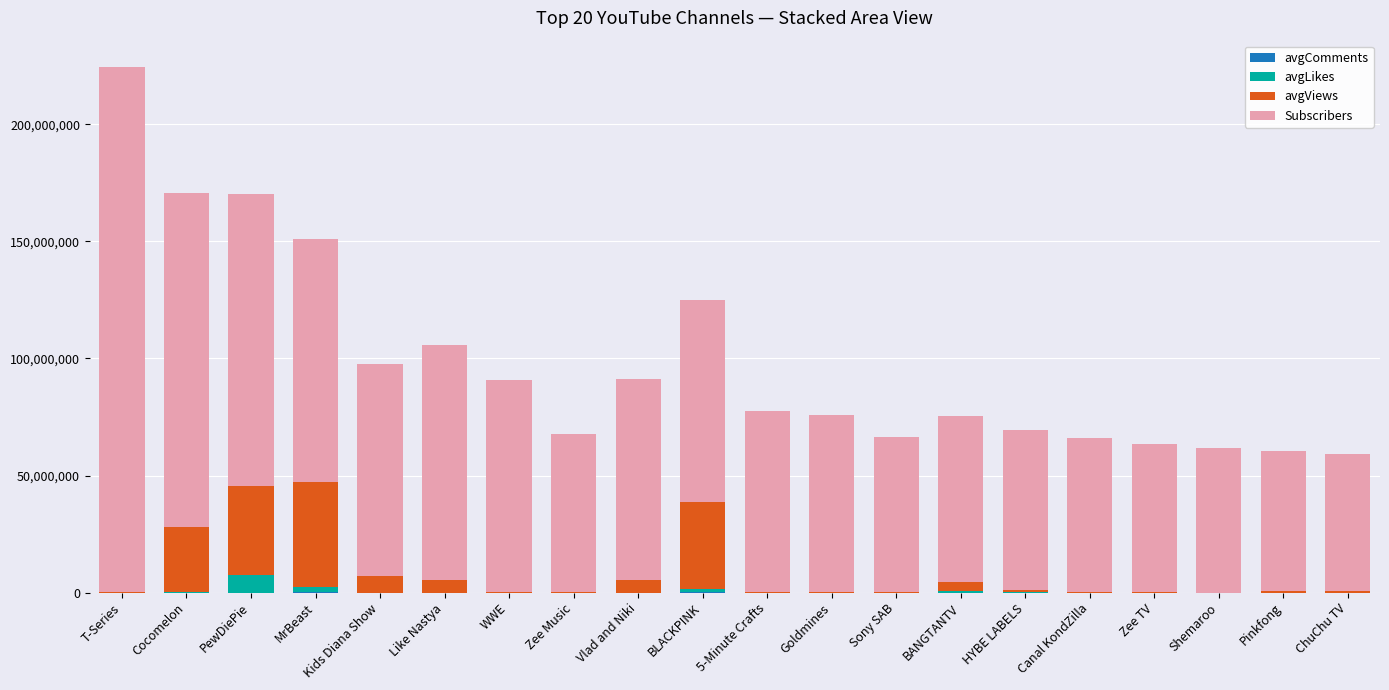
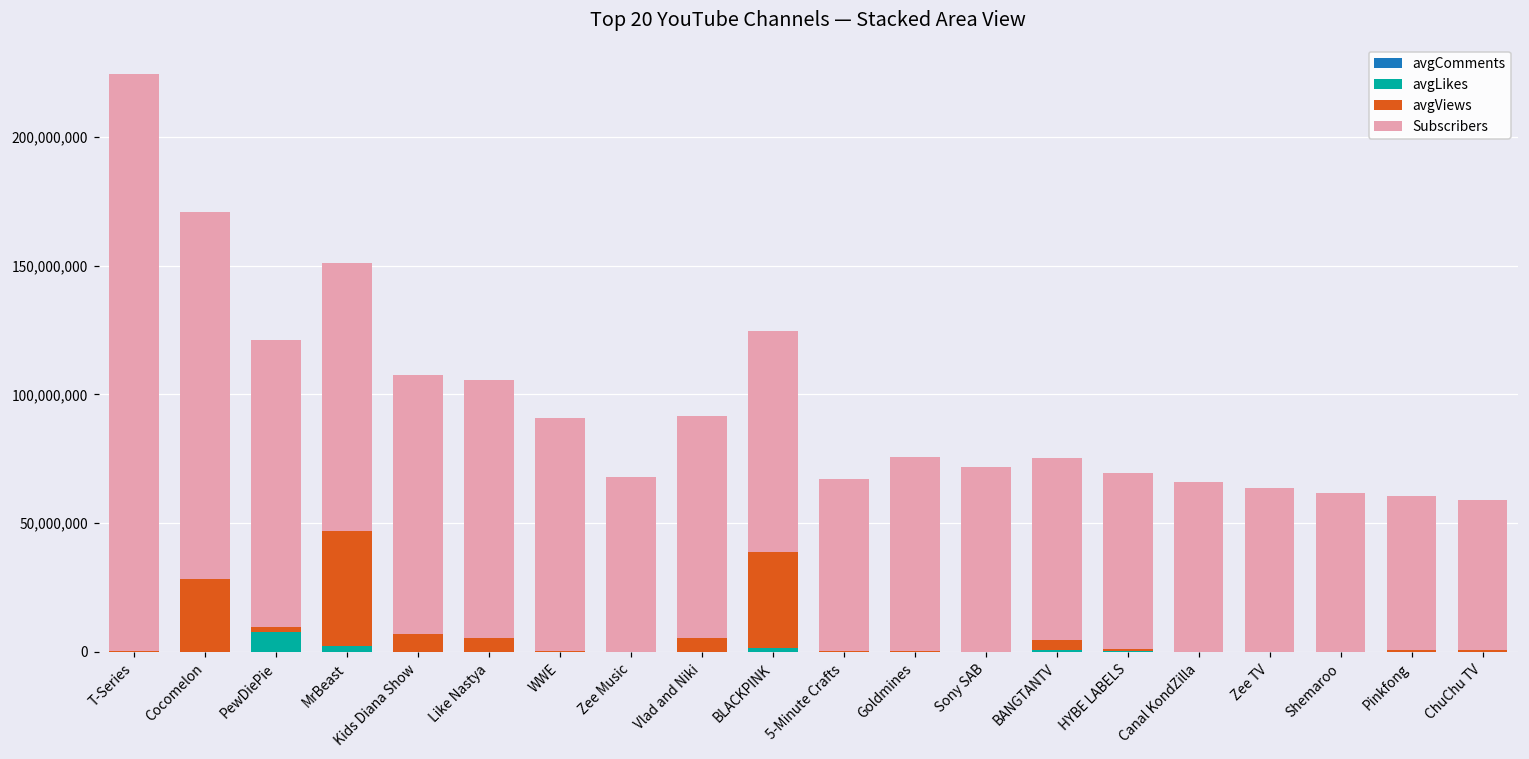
  {
    "avgComments": {
      "Cocomelon": "0",
      "Kids Diana Show": "0",
      "Like Nastya": "0",
      "Vlad and Niki": "0",
      "Pinkfong": "0",
      "ChuChu TV": "0"
    },
    "avgLikes": {
      "PewDiePie": "8,000,000",
      "MrBeast": "2,000,000",
      "BLACKPINK": "1,000,000"
    },
    "avgViews": {
      "Cocomelon": "28,000,000",
-     "PewDiePie": "38,000,000",
+     "PewDiePie": "2,000,000",
      "MrBeast": "45,000,000",
      "Kids Diana Show": "7,000,000",
      "Like Nastya": "5,000,000",
      "Vlad and Niki": "5,000,000",
      "BLACKPINK": "37,000,000",
      "BANGTANTV": "4,000,000"
    },
    "Subscribers": {
      "T-Series": "224,000,000",
      "Cocomelon": "143,000,000",
-     "PewDiePie": "124,000,000",
+     "PewDiePie": "112,000,000",
      "MrBeast": "104,000,000",
-     "Kids Diana Show": "91,000,000",
+     "Kids Diana Show": "101,000,000",
      "Like Nastya": "100,000,000",
      "WWE": "91,000,000",
      "Zee Music": "68,000,000",
      "Vlad and Niki": "86,000,000",
      "BLACKPINK": "86,000,000",
-     "5-Minute Crafts": "77,000,000",
+     "5-Minute Crafts": "67,000,000",
      "Goldmines": "76,000,000",
-     "Sony SAB": "66,000,000",
+     "Sony SAB": "72,000,000",
      "BANGTANTV": "71,000,000",
      "HYBE LABELS": "68,000,000",
      "Canal KondZilla": "66,000,000",
      "Zee TV": "63,000,000",
      "Shemaroo": "62,000,000",
      "Pinkfong": "60,000,000",
      "ChuChu TV": "58,000,000"
    }
  }
